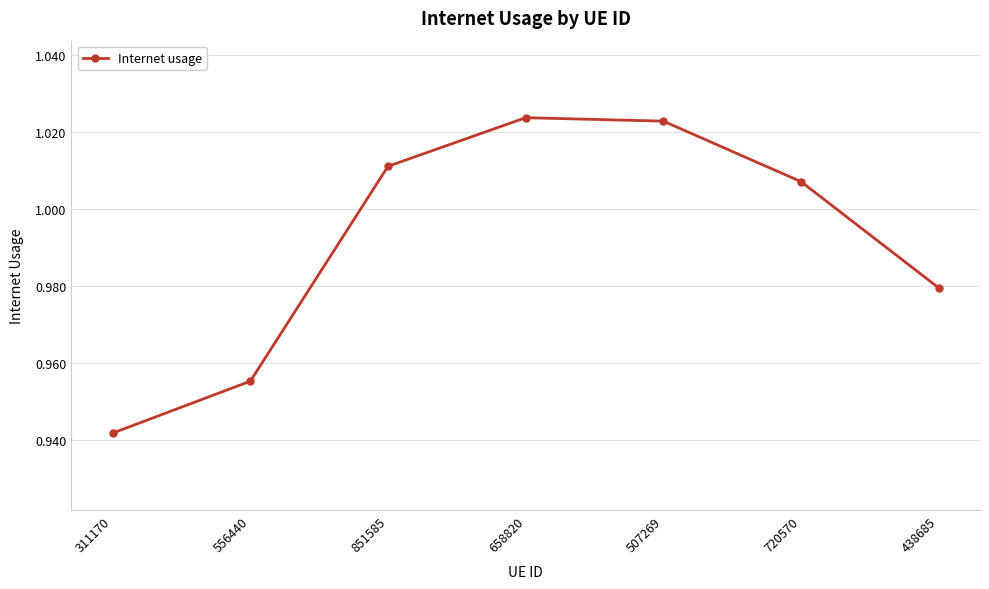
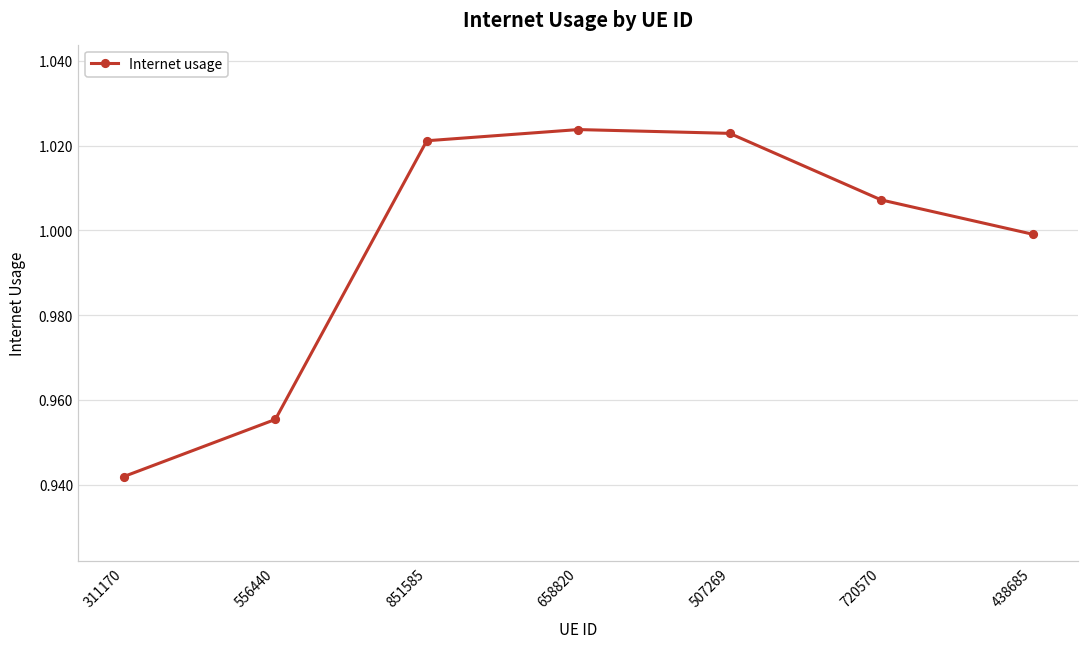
  {
    "311170": 0.942,
    "556440": 0.955,
-   "851585": 1.011,
+   "851585": 1.021,
    "658820": 1.024,
    "507269": 1.023,
    "720570": 1.007,
-   "438685": 0.980
+   "438685": 0.999
  }
